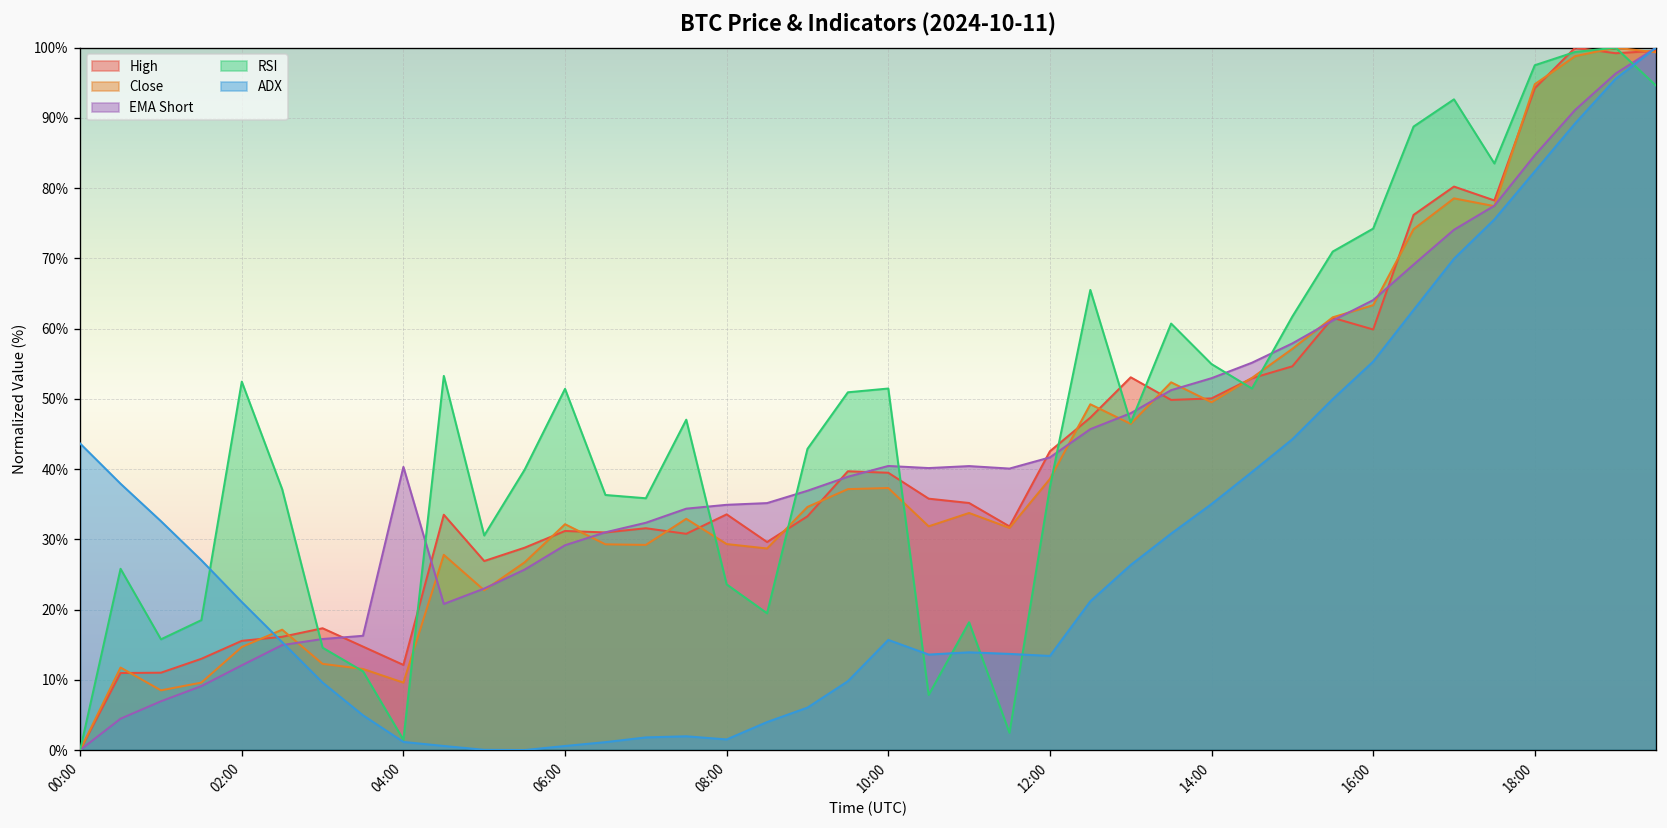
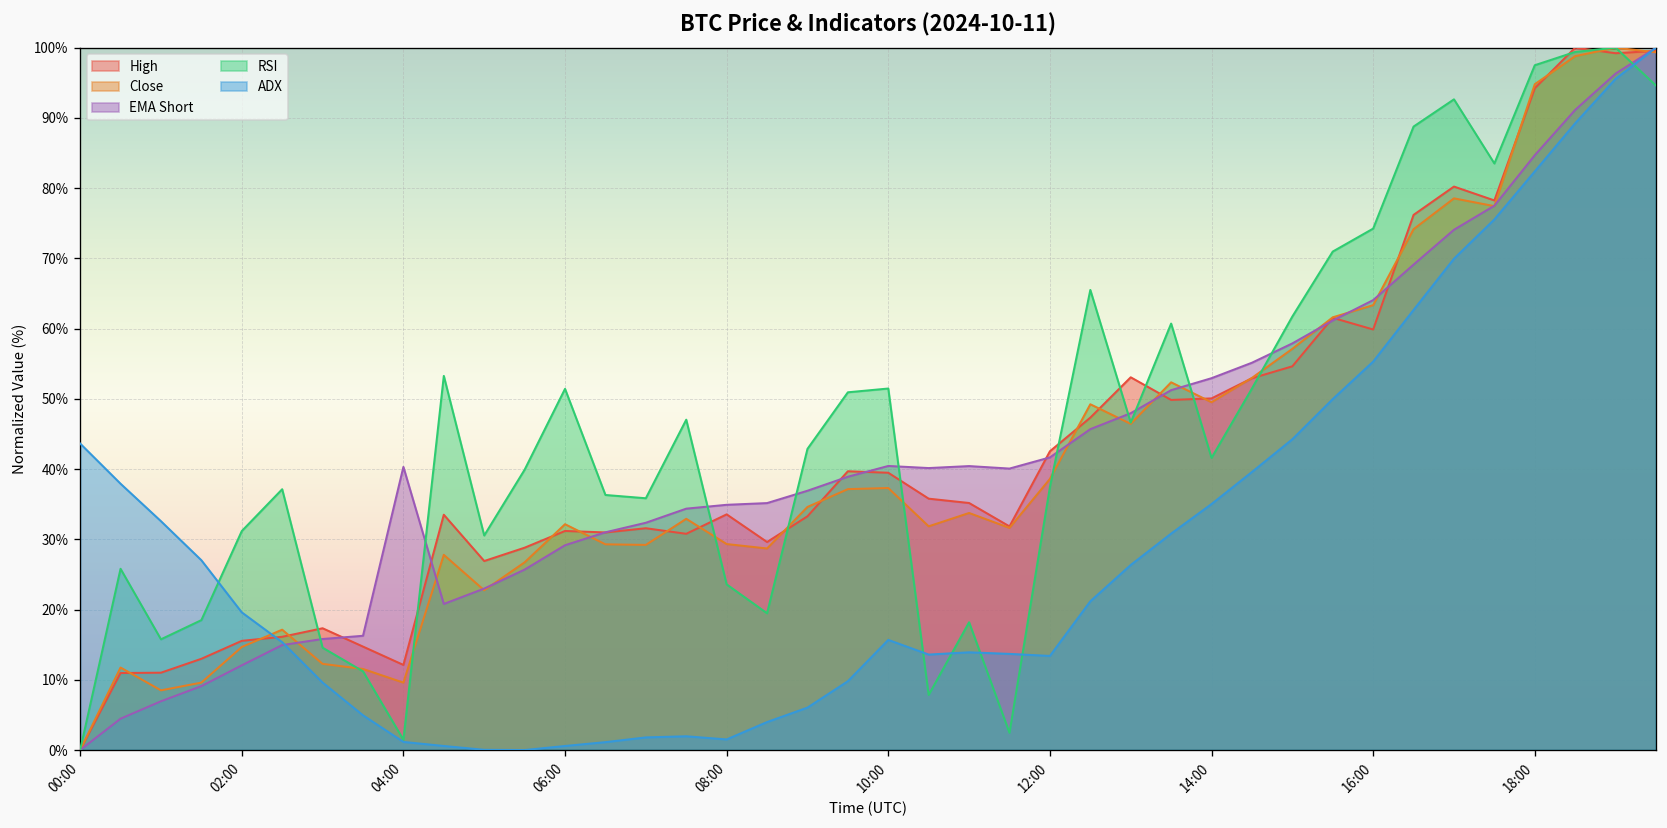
  {
    "EMA Short": {
      "02:00": "12%",
      "04:00": "40%",
      "06:00": "29%",
      "08:00": "35%",
      "10:00": "40%",
      "12:00": "42%",
      "14:00": "53%",
      "16:00": "64%",
      "18:00": "85%"
    },
    "RSI": {
-     "02:00": "52%",
+     "02:00": "31%",
      "06:00": "51%",
      "08:00": "24%",
      "10:00": "51%",
      "12:00": "37%",
-     "14:00": "55%",
+     "14:00": "42%",
      "16:00": "74%",
      "18:00": "98%"
    },
    "ADX": {
      "00:00": "44%",
-     "02:00": "21%",
+     "02:00": "20%",
      "06:00": "1%",
      "08:00": "2%",
      "10:00": "16%",
      "12:00": "13%",
      "14:00": "35%",
      "16:00": "55%",
      "18:00": "82%"
    }
  }
